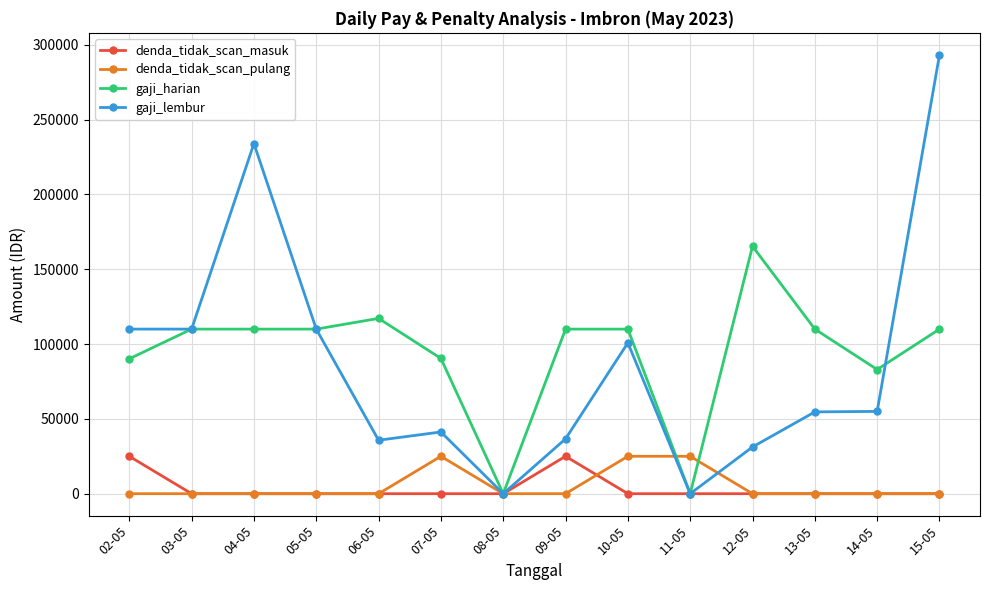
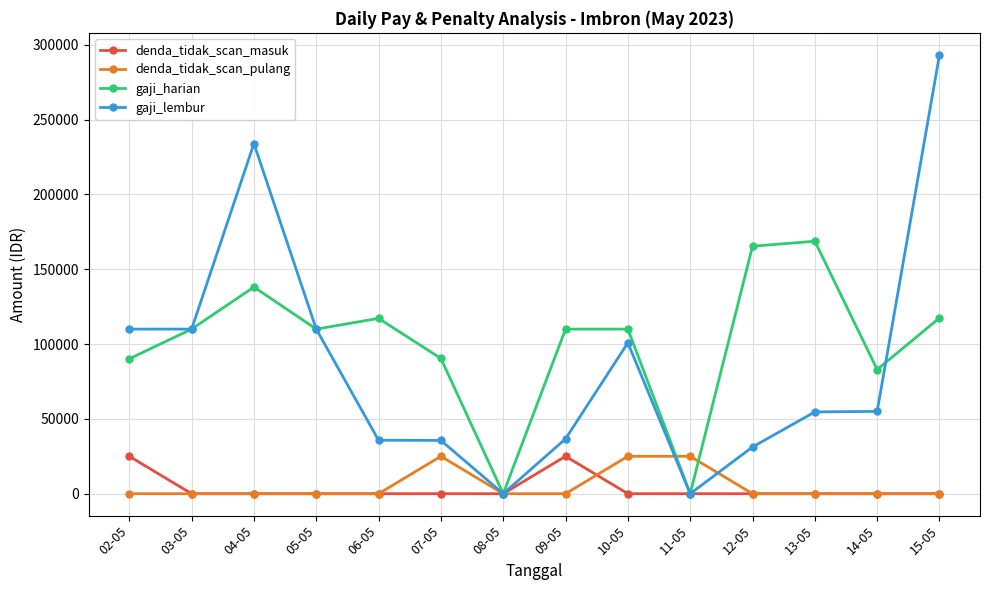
  {
    "gaji_harian": {
      "02-05": 90000,
-     "04-05": 110000,
+     "04-05": 138000,
      "06-05": 117000,
      "07-05": 90000,
      "09-05": 110000,
      "10-05": 110000,
      "12-05": 165000,
-     "13-05": 110000,
+     "13-05": 169000,
      "14-05": 83000,
-     "15-05": 110000
+     "15-05": 117000
    },
    "gaji_lembur": {
      "02-05": 110000,
      "04-05": 234000,
      "06-05": 36000,
-     "07-05": 41000,
+     "07-05": 36000,
      "09-05": 37000,
      "10-05": 101000,
      "12-05": 31000,
      "13-05": 55000,
      "14-05": 55000,
      "15-05": 293000
    }
  }
